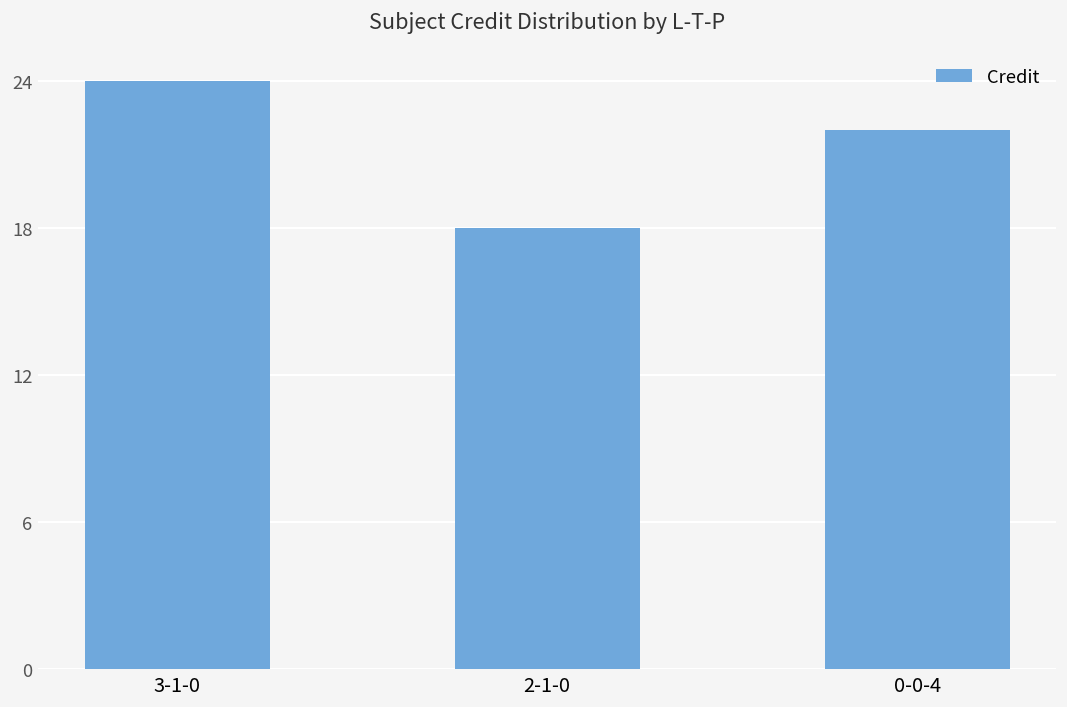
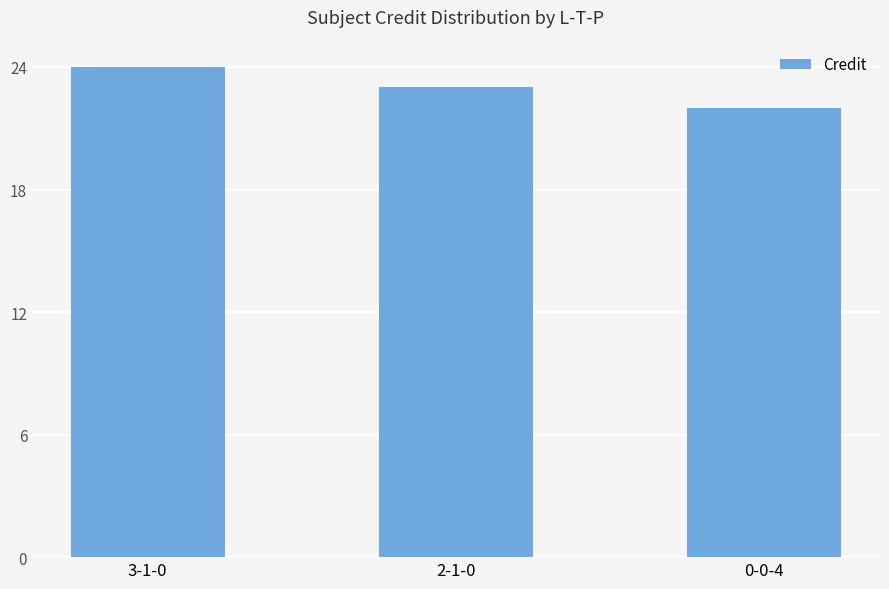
  {
    "3-1-0": 24,
-   "2-1-0": 18,
+   "2-1-0": 23,
    "0-0-4": 22
  }
